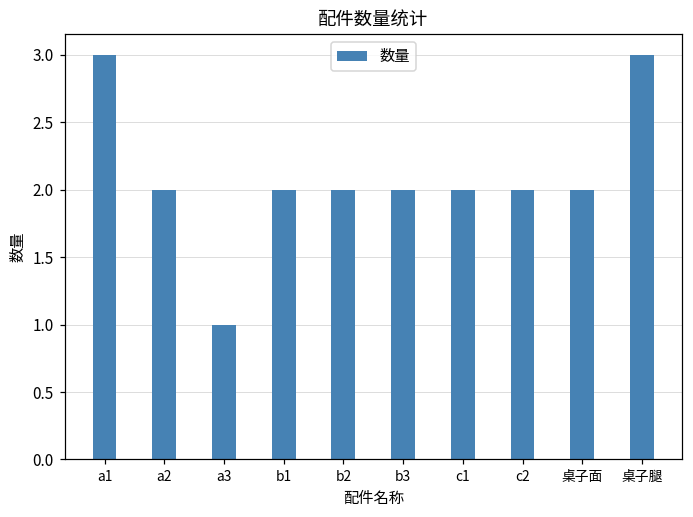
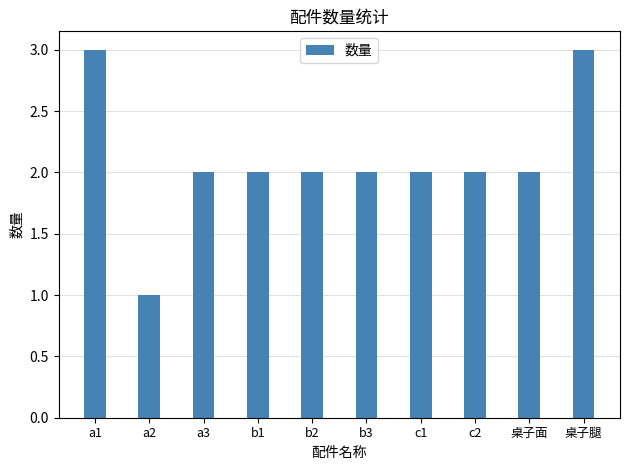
  {
    "a1": 3,
-   "a2": 2,
-   "a3": 1,
+   "a2": 1,
+   "a3": 2,
    "b1": 2,
    "b2": 2,
    "b3": 2,
    "c1": 2,
    "c2": 2,
    "桌子面": 2,
    "桌子腿": 3
  }
